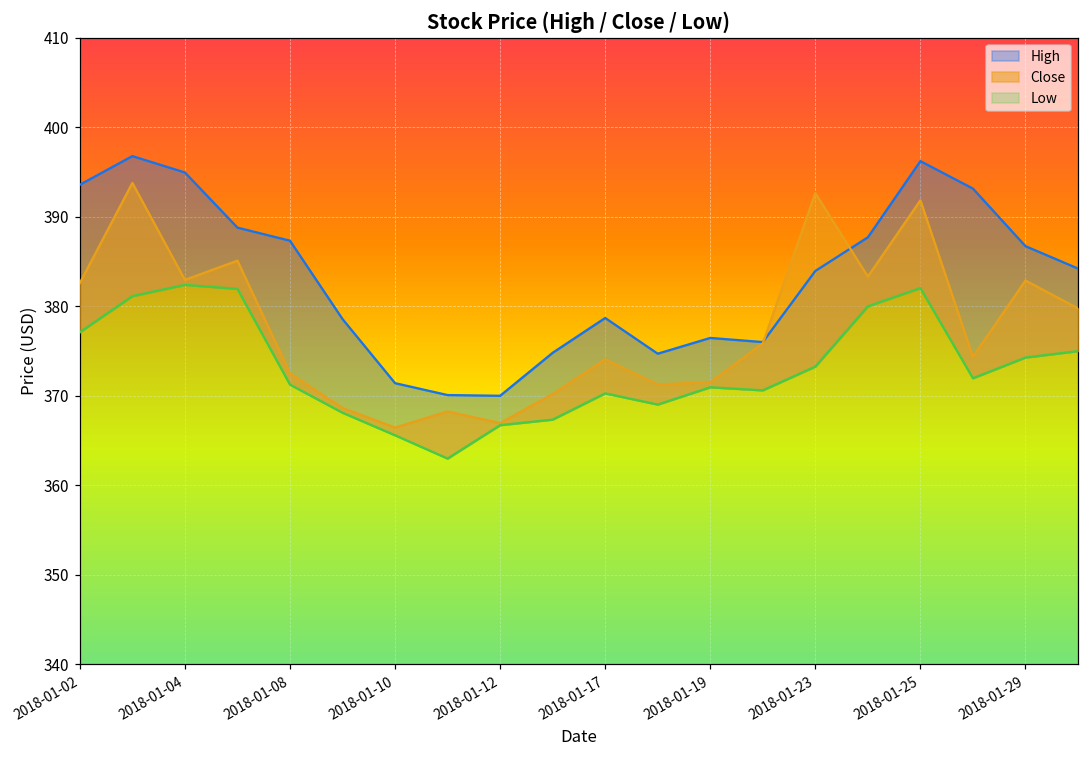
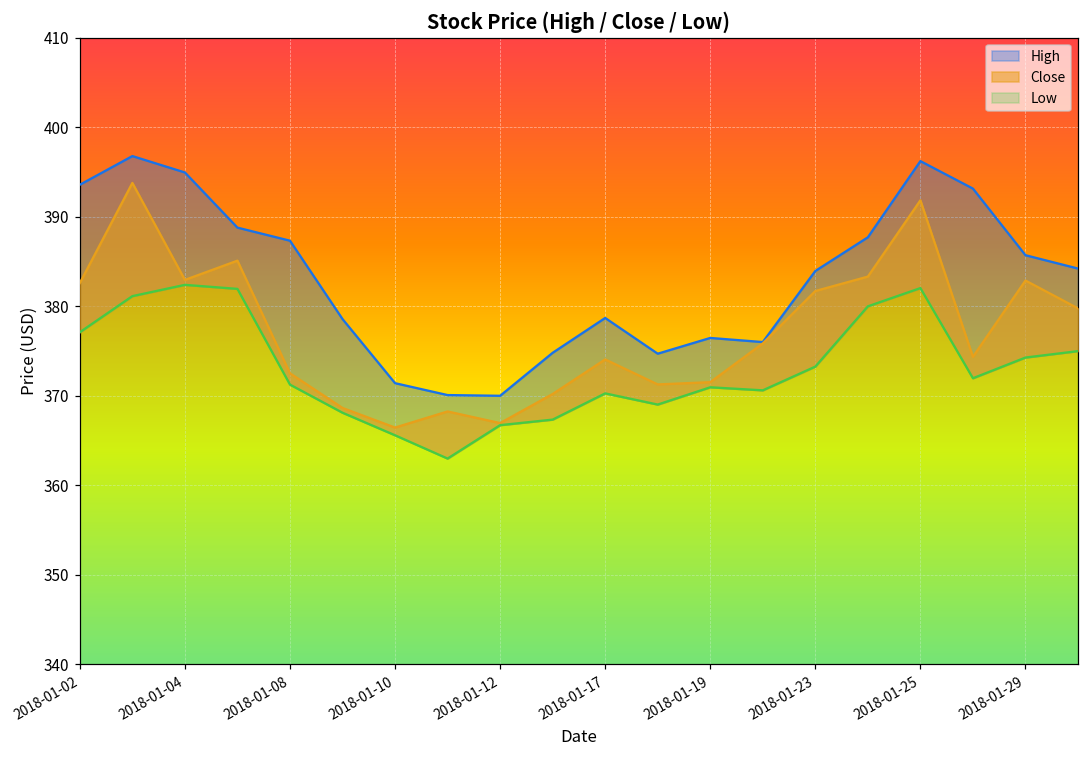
  {
    "High": {
      "2018-01-02": 394,
      "2018-01-04": 395,
      "2018-01-08": 387,
      "2018-01-10": 371,
      "2018-01-12": 370,
      "2018-01-17": 379,
      "2018-01-19": 376,
      "2018-01-23": 384,
      "2018-01-25": 396,
-     "2018-01-29": 387
+     "2018-01-29": 386
    },
    "Close": {
      "2018-01-02": 383,
      "2018-01-04": 383,
      "2018-01-08": 373,
      "2018-01-10": 366,
      "2018-01-17": 374,
      "2018-01-19": 372,
-     "2018-01-23": 393,
+     "2018-01-23": 382,
      "2018-01-25": 392,
      "2018-01-29": 383
    },
    "Low": {
      "2018-01-02": 377,
      "2018-01-04": 382,
      "2018-01-08": 371,
      "2018-01-10": 366,
      "2018-01-17": 370,
      "2018-01-19": 371,
      "2018-01-23": 373,
      "2018-01-25": 382,
      "2018-01-29": 374
    }
  }
